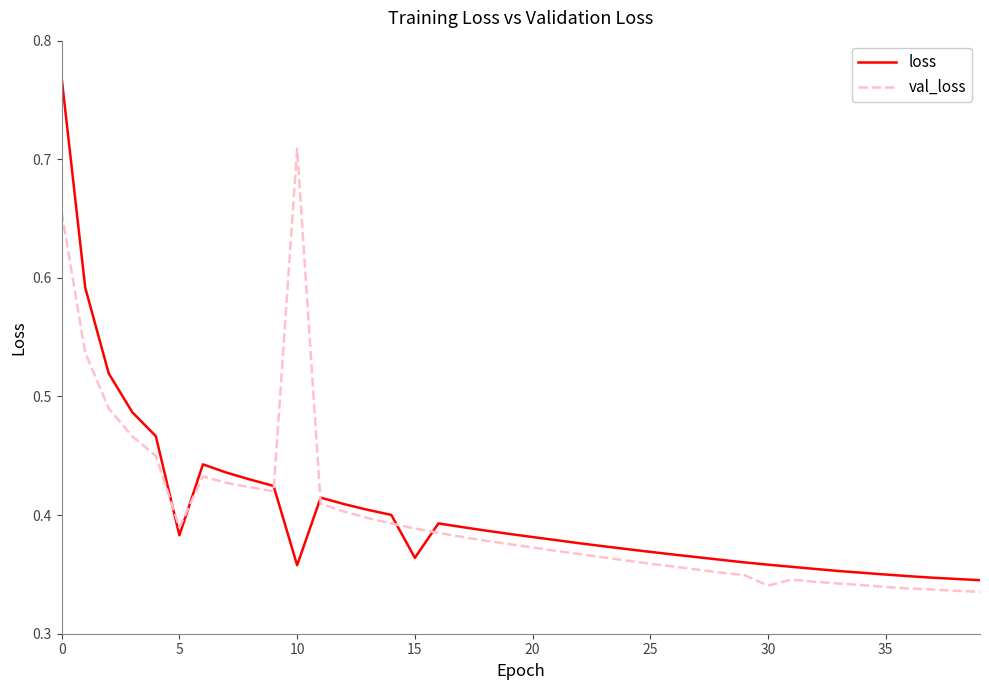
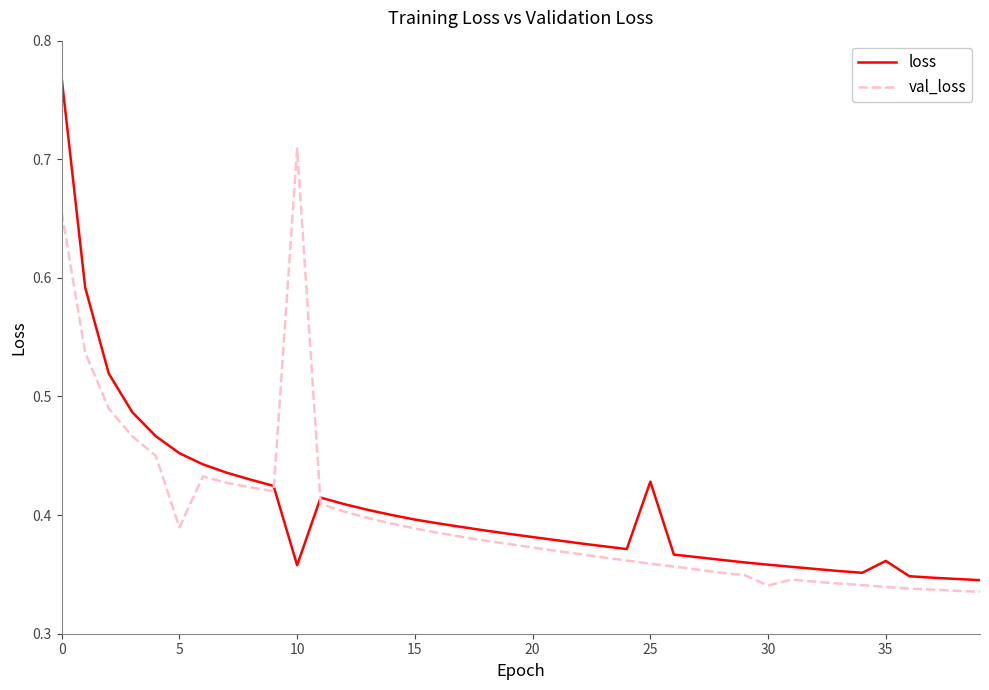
  {
    "loss": {
      "0": 0.769,
-     "5": 0.383,
+     "5": 0.452,
      "10": 0.358,
-     "15": 0.364,
+     "15": 0.396,
      "20": 0.382,
-     "25": 0.369,
+     "25": 0.428,
      "30": 0.358,
-     "35": 0.350
+     "35": 0.361
    },
    "val_loss": {
      "0": 0.655,
      "5": 0.390,
      "10": 0.709,
      "15": 0.389,
      "20": 0.373,
      "25": 0.359,
      "30": 0.341,
      "35": 0.339
    }
  }
